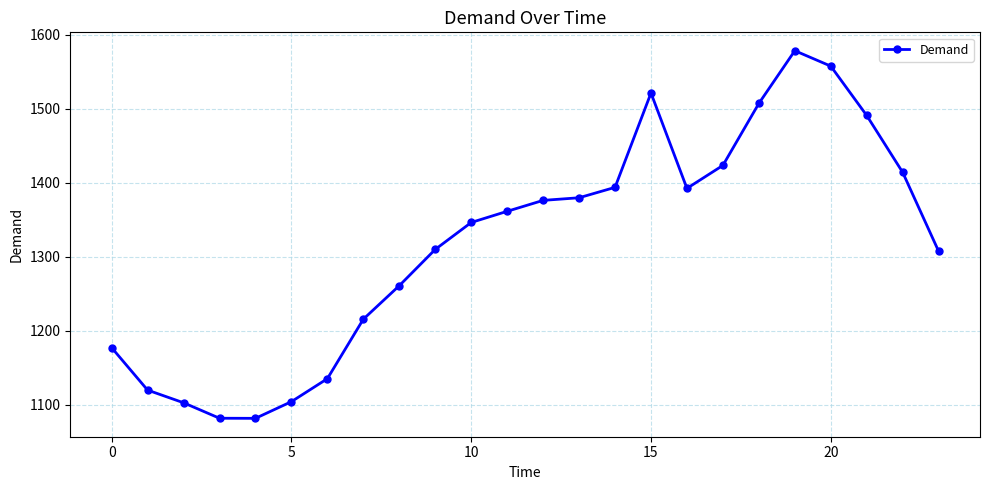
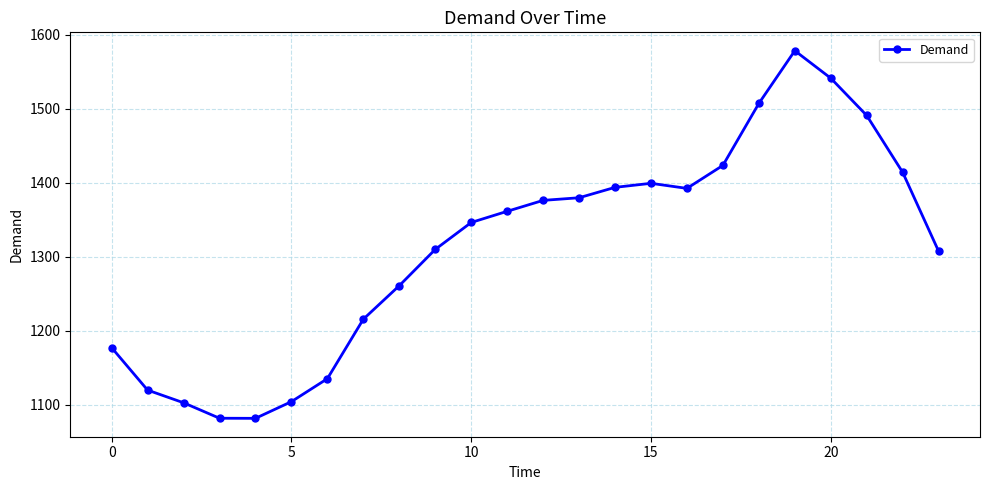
  {
    "0": 1180,
    "5": 1100,
    "10": 1350,
-   "15": 1520,
-   "20": 1560
+   "15": 1400,
+   "20": 1540
  }
